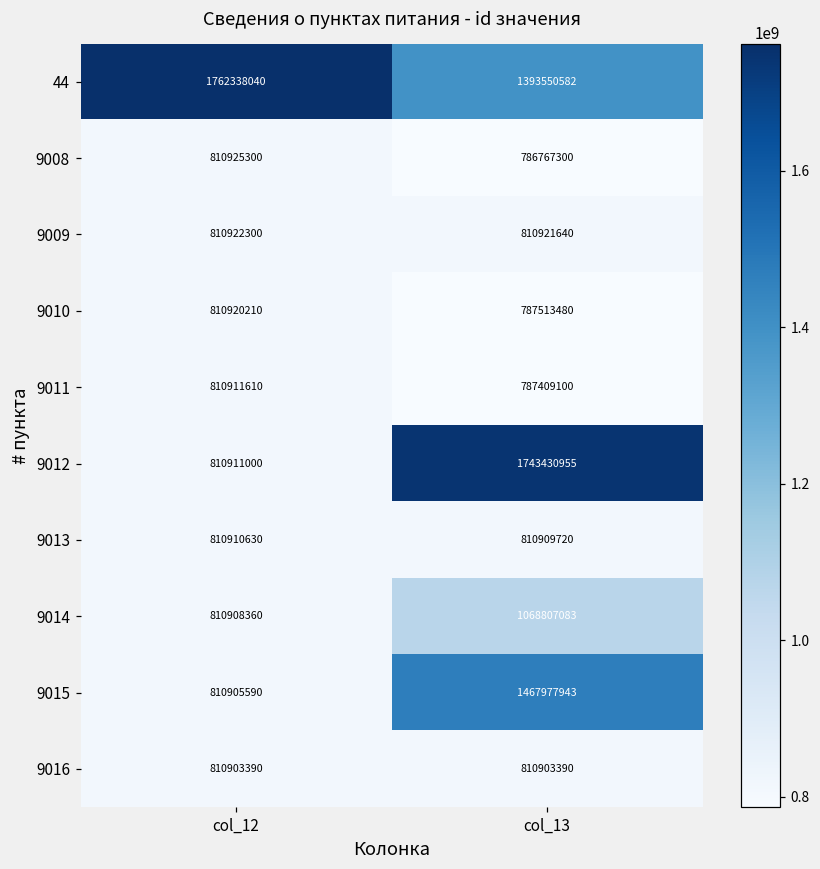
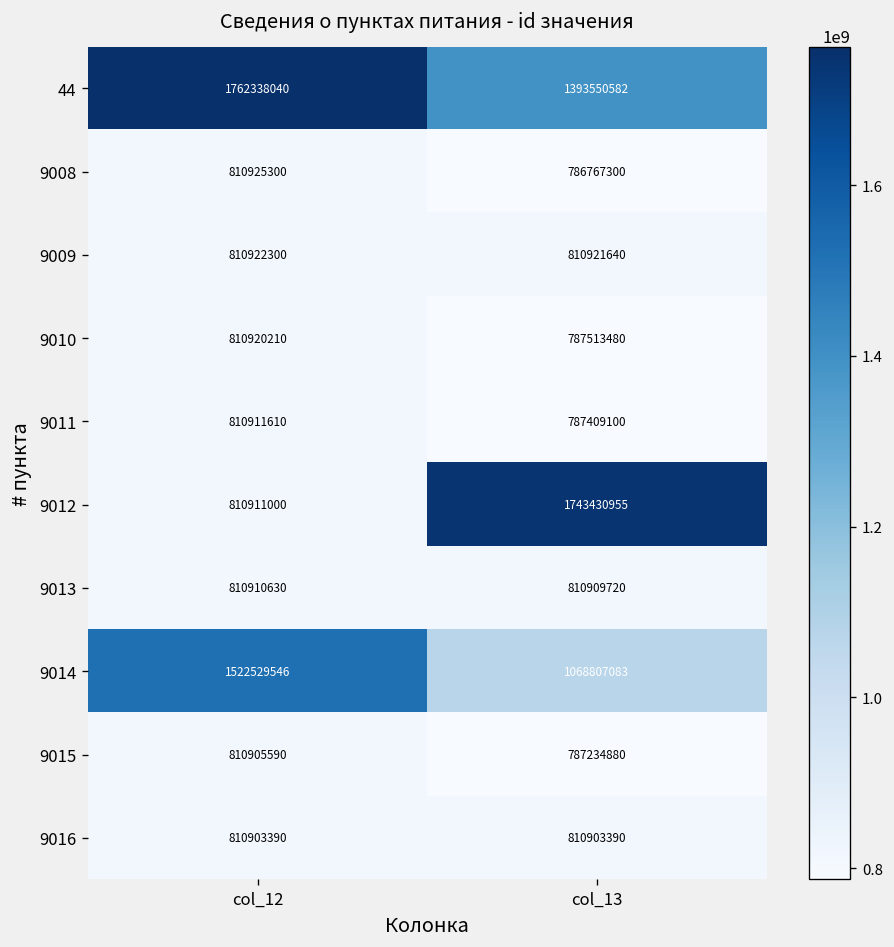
  {
    "44": {
      "col_12": 1762338040,
      "col_13": 1393550582
    },
    "9008": {
      "col_12": 810925300,
      "col_13": 786767300
    },
    "9009": {
      "col_12": 810922300,
      "col_13": 810921640
    },
    "9010": {
      "col_12": 810920210,
      "col_13": 787513480
    },
    "9011": {
      "col_12": 810911610,
      "col_13": 787409100
    },
    "9012": {
      "col_12": 810911000,
      "col_13": 1743430955
    },
    "9013": {
      "col_12": 810910630,
      "col_13": 810909720
    },
    "9014": {
-     "col_12": 810908360,
+     "col_12": 1522529546,
      "col_13": 1068807083
    },
    "9015": {
      "col_12": 810905590,
-     "col_13": 1467977943
+     "col_13": 787234880
    },
    "9016": {
      "col_12": 810903390,
      "col_13": 810903390
    }
  }
